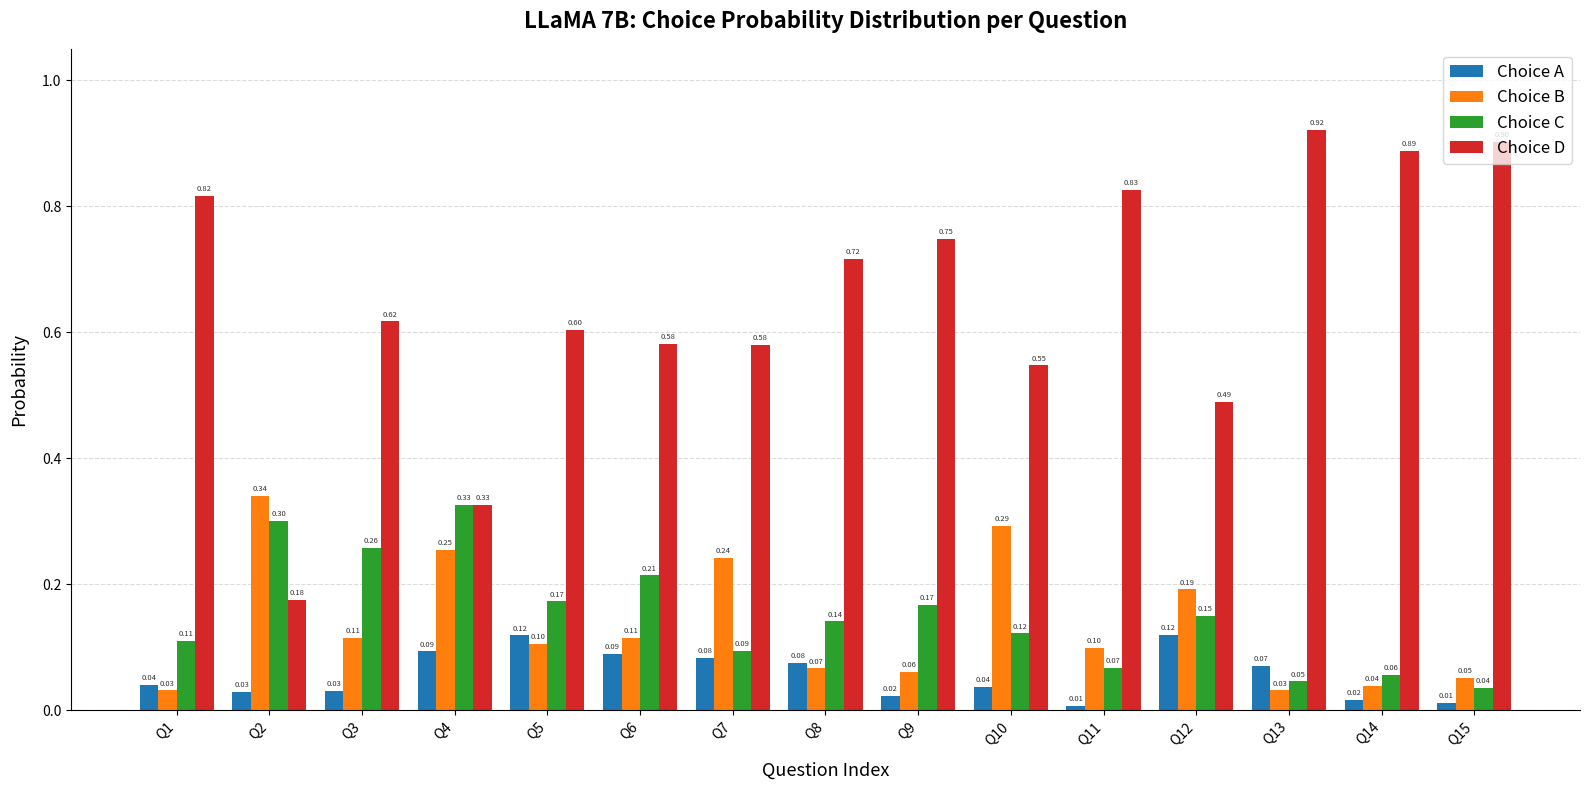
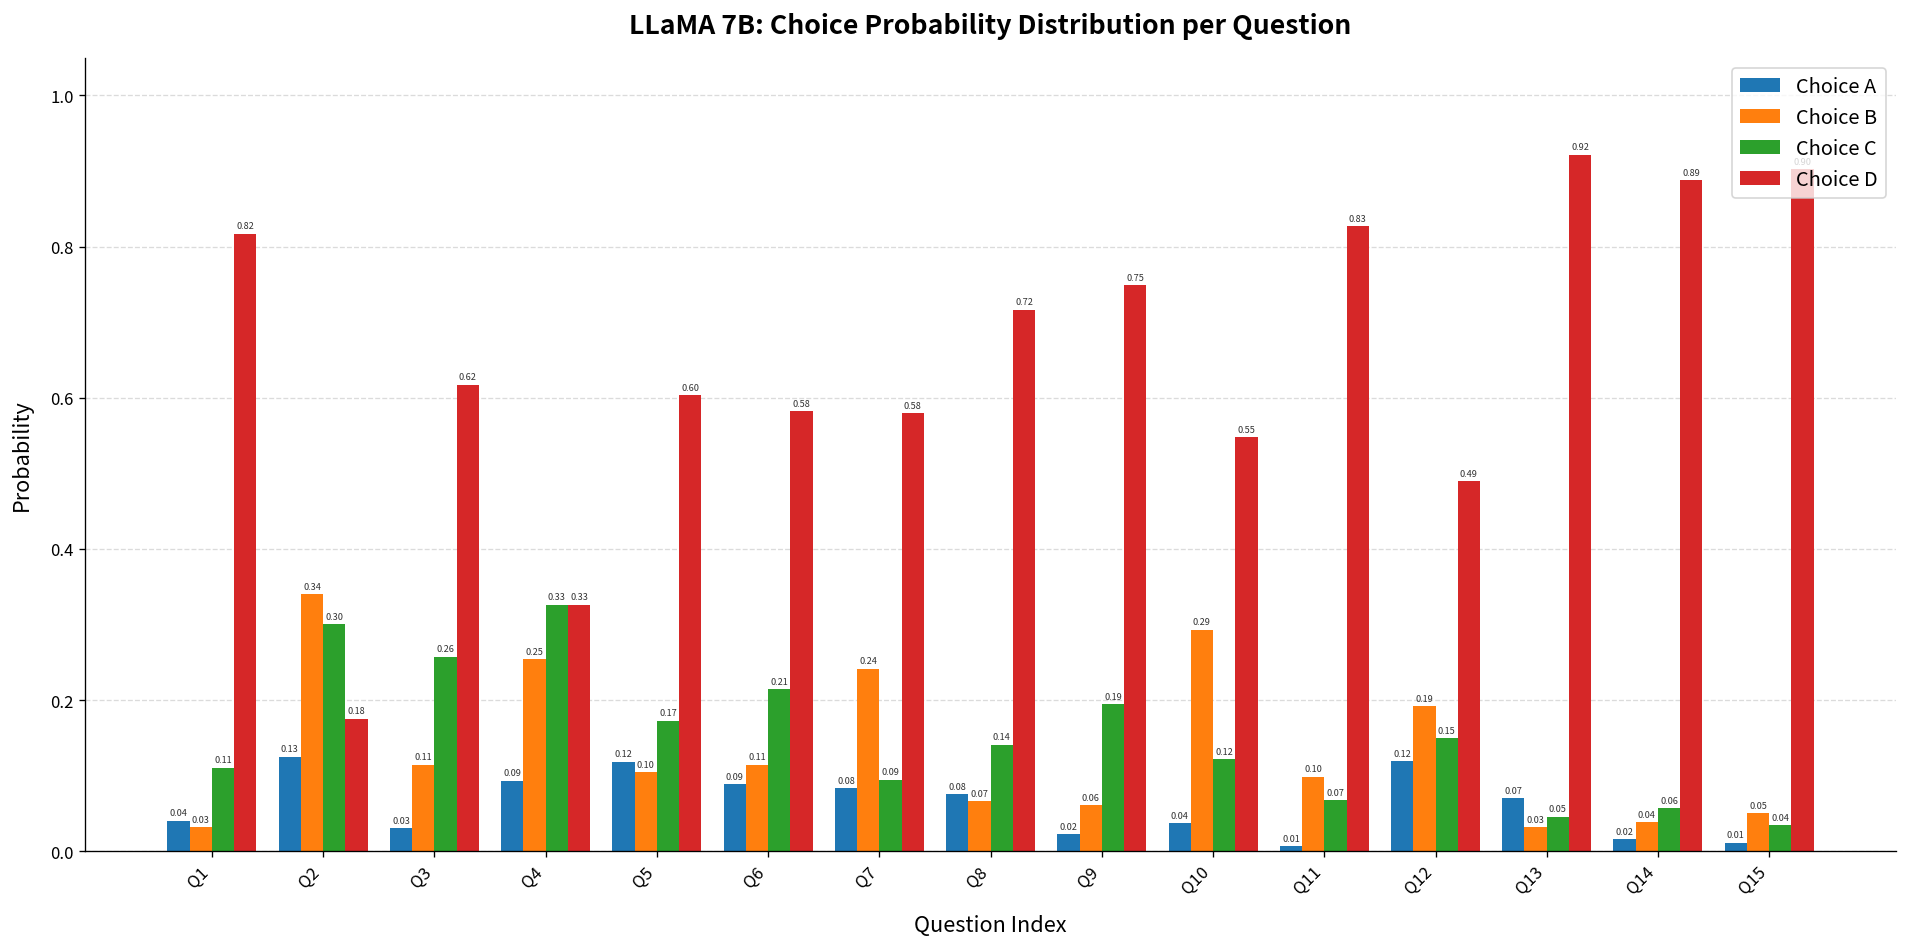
  {
    "Choice A": {
      "Q1": 0.04,
-     "Q2": 0.03,
+     "Q2": 0.13,
      "Q3": 0.03,
      "Q4": 0.09,
      "Q5": 0.12,
      "Q6": 0.09,
      "Q7": 0.08,
      "Q8": 0.08,
      "Q9": 0.02,
      "Q10": 0.04,
      "Q11": 0.01,
      "Q12": 0.12,
      "Q13": 0.07,
      "Q14": 0.02,
      "Q15": 0.01
    },
    "Choice B": {
      "Q1": 0.03,
      "Q2": 0.34,
      "Q3": 0.11,
      "Q4": 0.25,
      "Q5": 0.10,
      "Q6": 0.11,
      "Q7": 0.24,
      "Q8": 0.07,
      "Q9": 0.06,
      "Q10": 0.29,
      "Q11": 0.10,
      "Q12": 0.19,
      "Q13": 0.03,
      "Q14": 0.04,
      "Q15": 0.05
    },
    "Choice C": {
      "Q1": 0.11,
      "Q2": 0.30,
      "Q3": 0.26,
      "Q4": 0.33,
      "Q5": 0.17,
      "Q6": 0.21,
      "Q7": 0.09,
      "Q8": 0.14,
-     "Q9": 0.17,
+     "Q9": 0.19,
      "Q10": 0.12,
      "Q11": 0.07,
      "Q12": 0.15,
      "Q13": 0.05,
      "Q14": 0.06,
      "Q15": 0.04
    },
    "Choice D": {
      "Q1": 0.82,
      "Q2": 0.18,
      "Q3": 0.62,
      "Q4": 0.33,
      "Q5": 0.60,
      "Q6": 0.58,
      "Q7": 0.58,
      "Q8": 0.72,
      "Q9": 0.75,
      "Q10": 0.55,
      "Q11": 0.83,
      "Q12": 0.49,
      "Q13": 0.92,
      "Q14": 0.89
    }
  }
